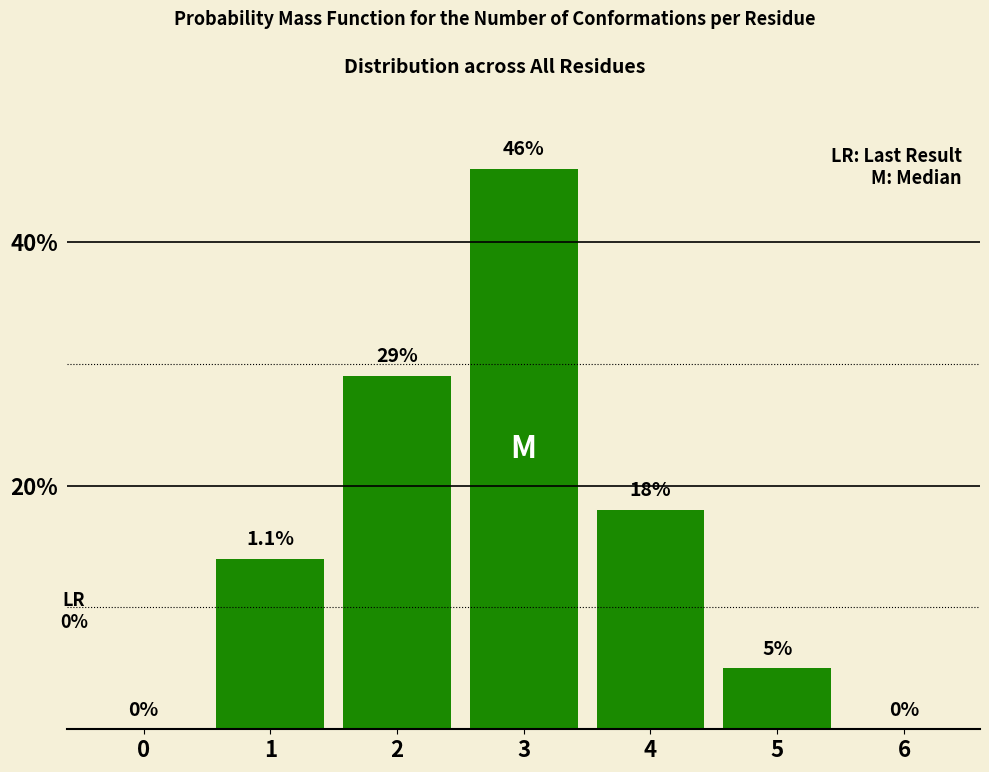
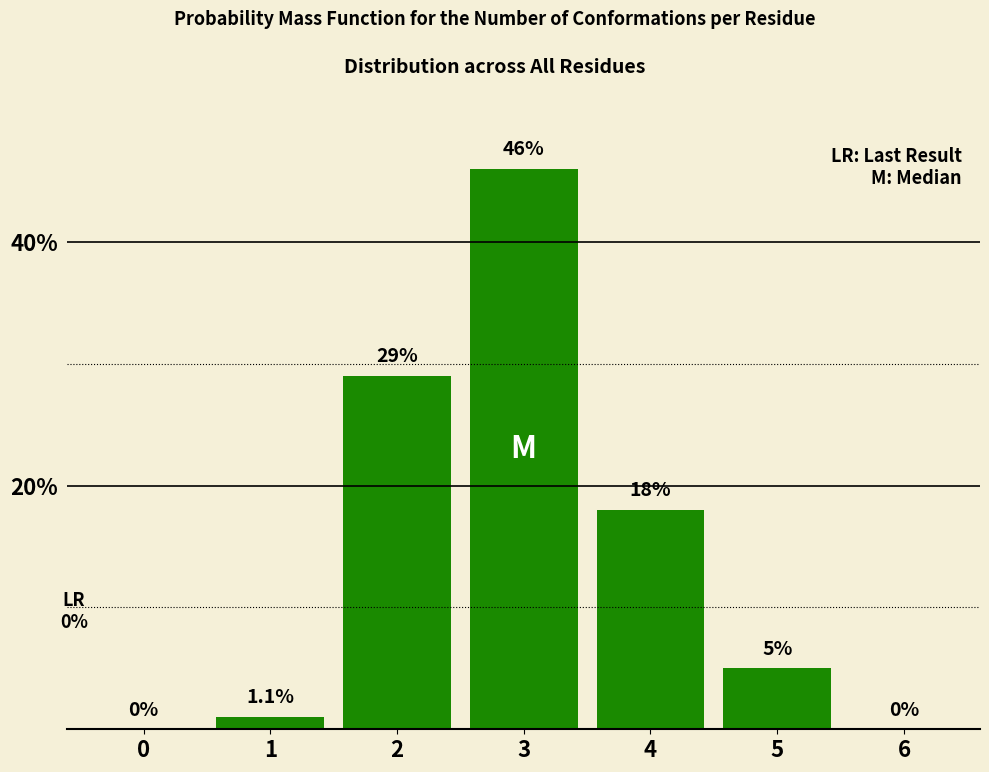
  {
-   "1": "14%"
+   "1": "1%"
  }
